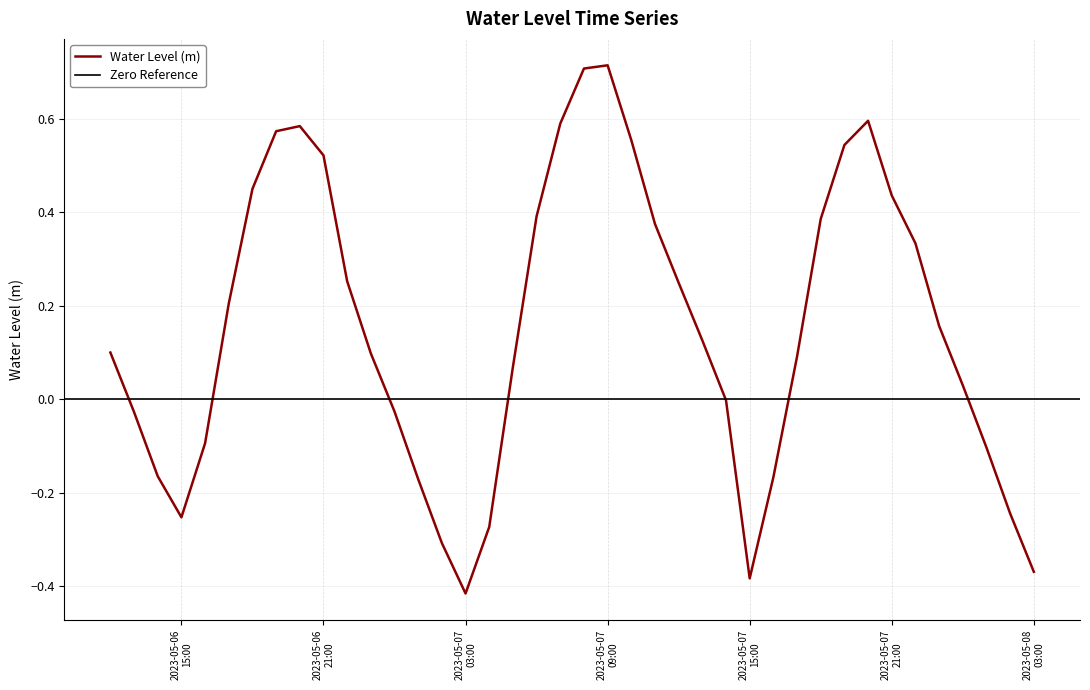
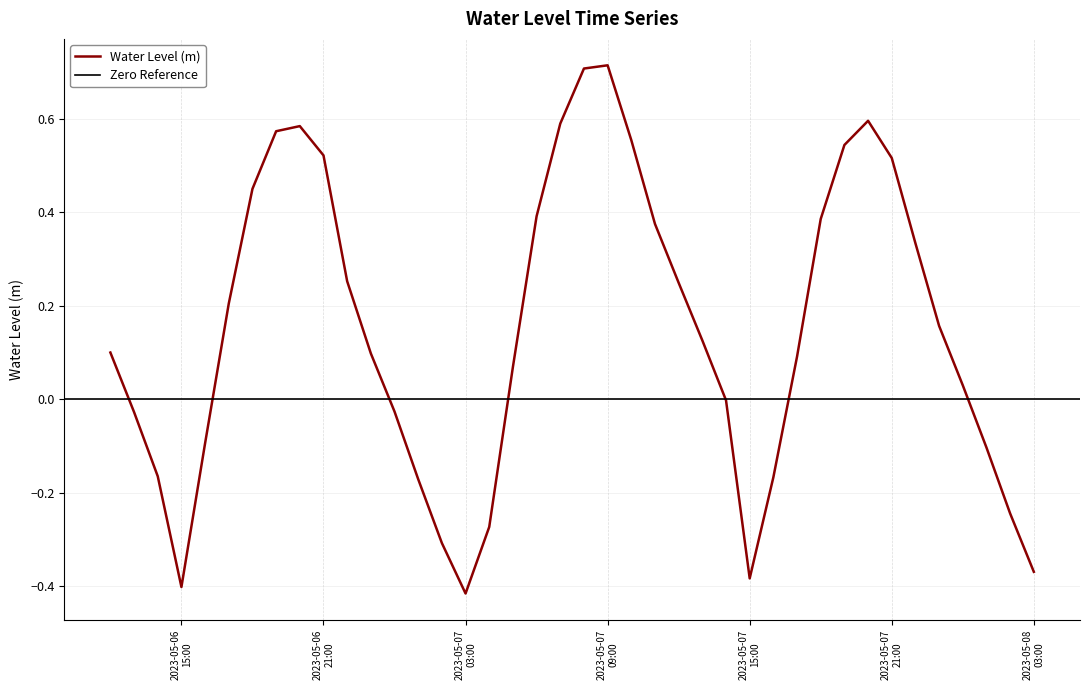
  {
-   "2023-05-06 15:00": -0.25,
+   "2023-05-06 15:00": -0.40,
    "2023-05-06 21:00": 0.52,
    "2023-05-07 03:00": -0.42,
    "2023-05-07 09:00": 0.71,
    "2023-05-07 15:00": -0.38,
-   "2023-05-07 21:00": 0.44,
+   "2023-05-07 21:00": 0.52,
    "2023-05-08 03:00": -0.37
  }
